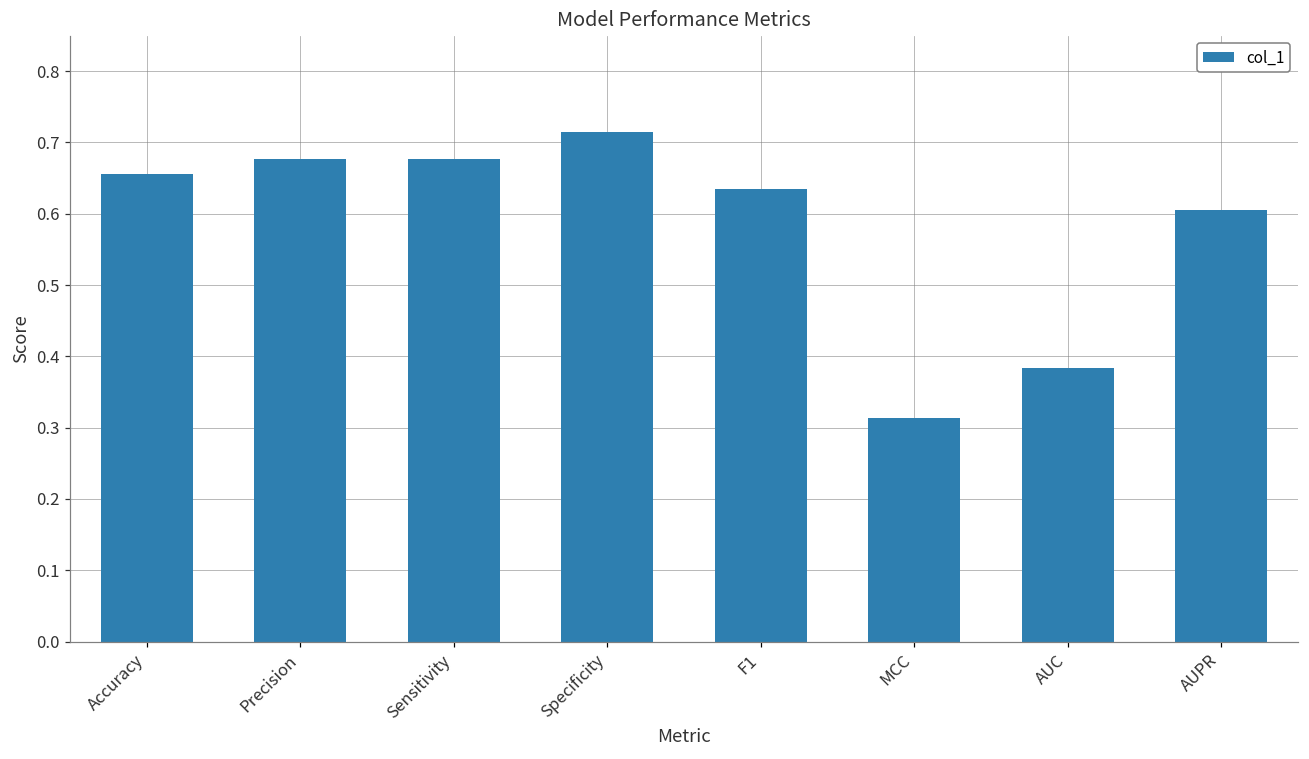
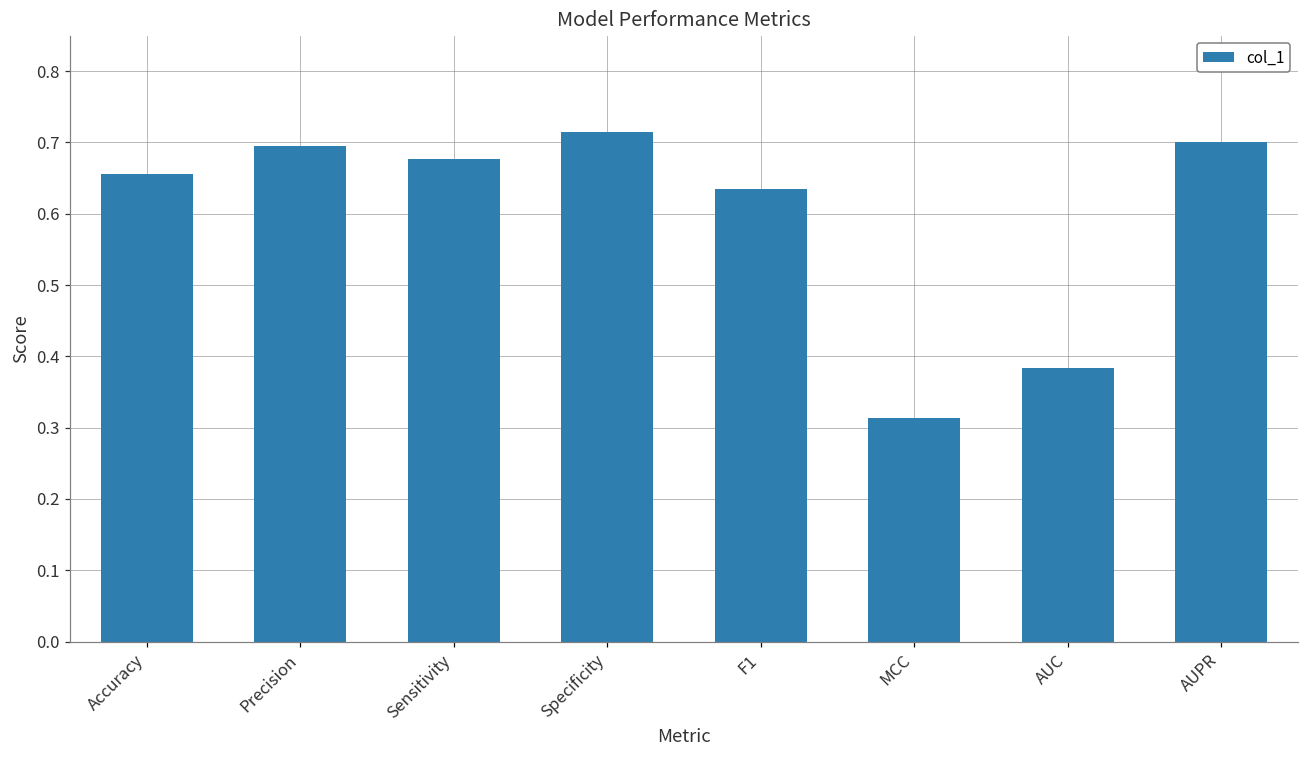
  {
    "Accuracy": 0.66,
-   "Precision": 0.68,
+   "Precision": 0.69,
    "Sensitivity": 0.68,
    "Specificity": 0.71,
    "F1": 0.63,
    "MCC": 0.31,
    "AUC": 0.38,
-   "AUPR": 0.61
+   "AUPR": 0.70
  }
